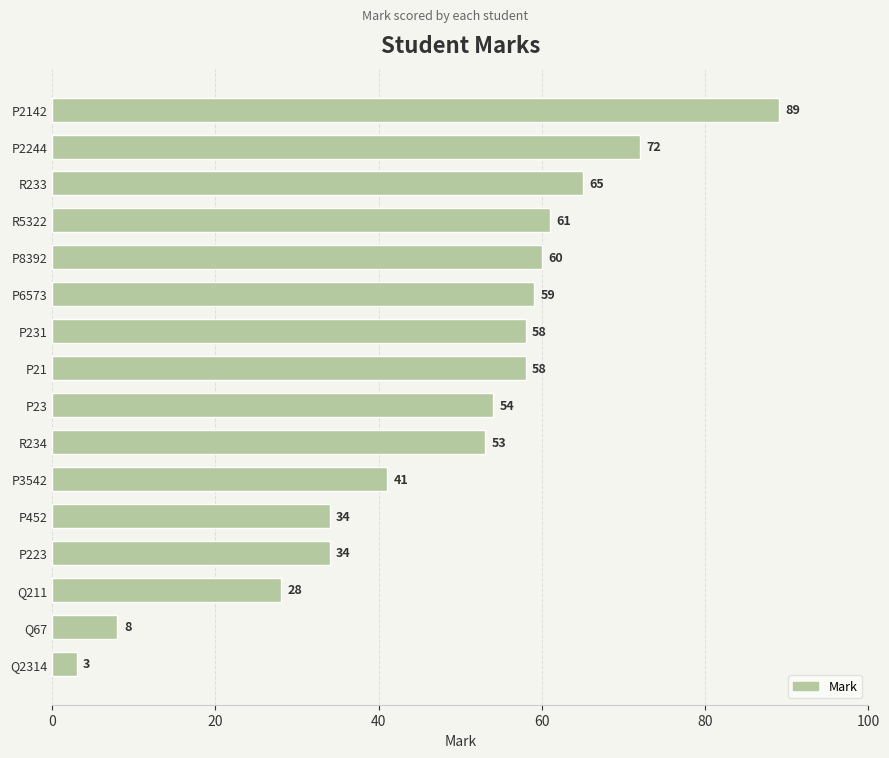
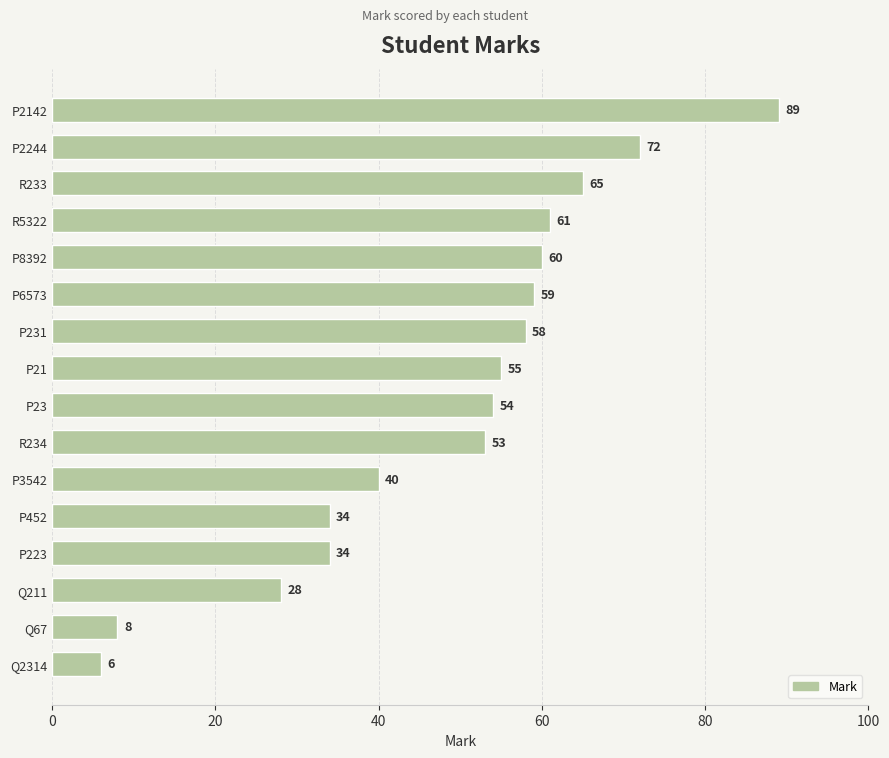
  {
    "P2142": 89,
    "P2244": 72,
    "R233": 65,
    "R5322": 61,
    "P8392": 60,
    "P6573": 59,
    "P231": 58,
-   "P21": 58,
+   "P21": 55,
    "P23": 54,
    "R234": 53,
-   "P3542": 41,
+   "P3542": 40,
    "P452": 34,
    "P223": 34,
    "Q211": 28,
    "Q67": 8,
-   "Q2314": 3
+   "Q2314": 6
  }
